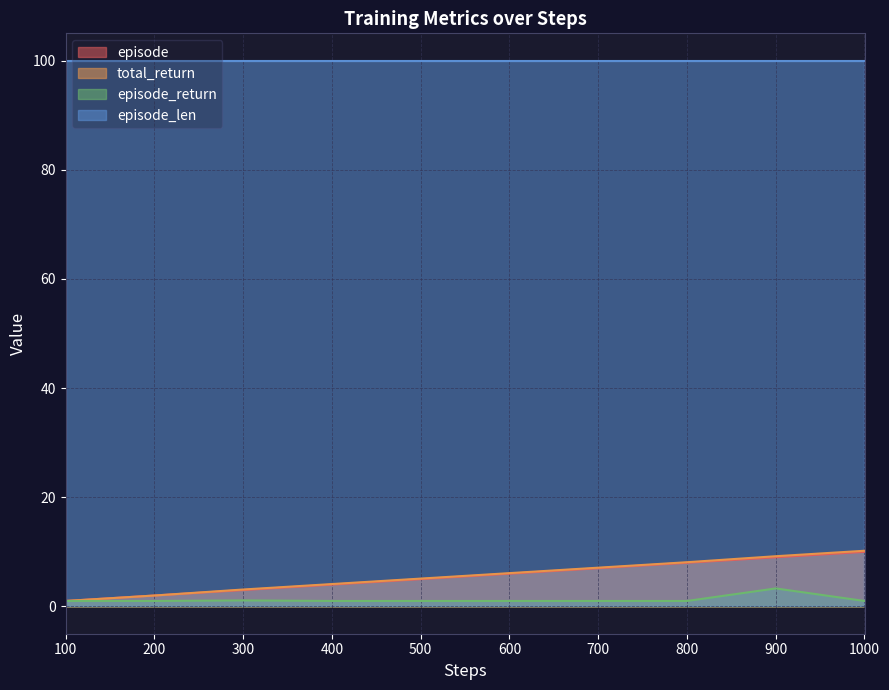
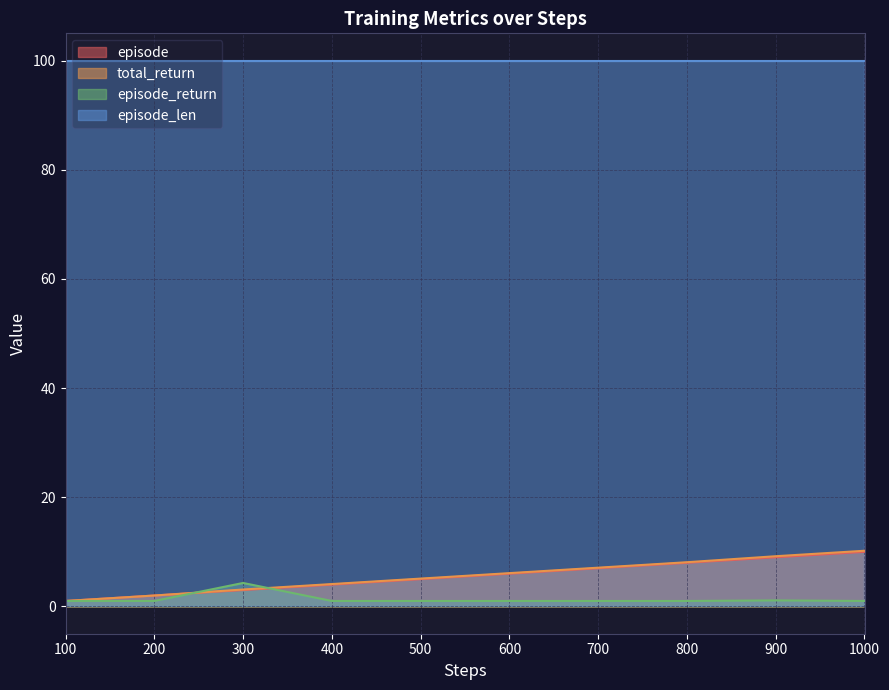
  {
    "episode_return": {
      "200": 1,
-     "300": 1,
+     "300": 4,
      "400": 1,
      "500": 1,
      "600": 1,
      "700": 1,
      "800": 1,
-     "900": 3,
+     "900": 1,
      "1000": 1
    },
    "episode_len": {
      "100": 100,
      "300": 100,
      "400": 100,
      "500": 100,
      "600": 100,
      "700": 100,
      "800": 100,
      "900": 100,
      "1000": 100
    }
  }
